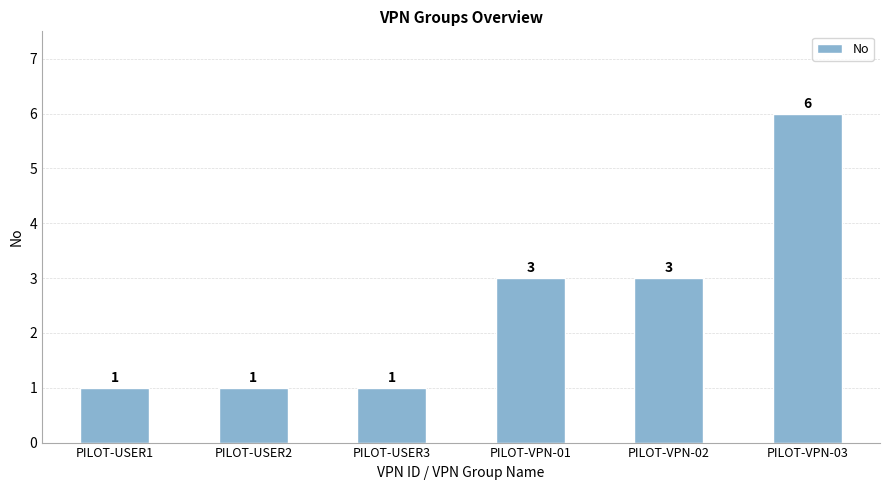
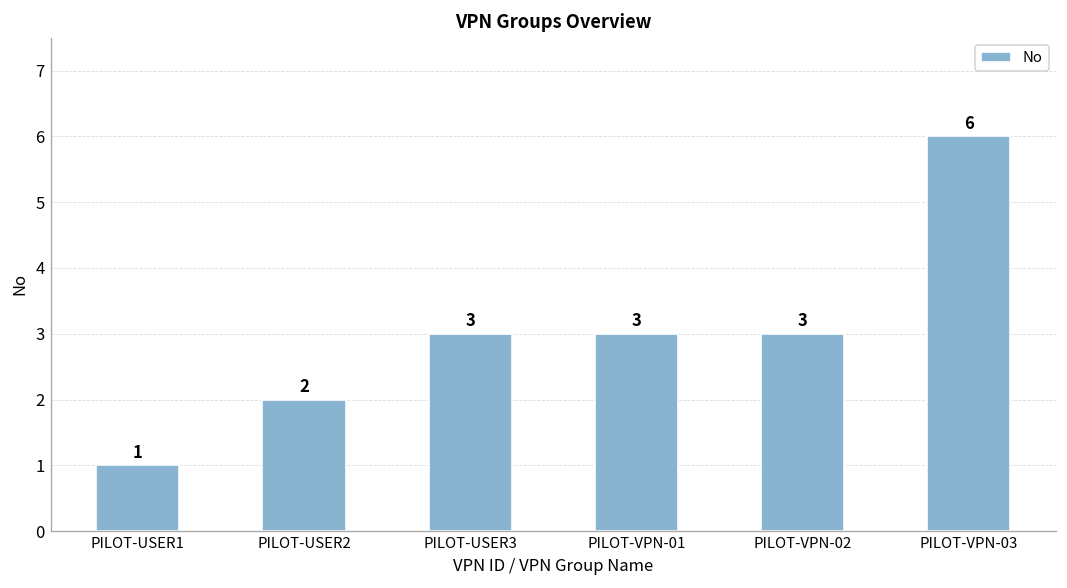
  {
    "PILOT-USER1": 1,
-   "PILOT-USER2": 1,
-   "PILOT-USER3": 1,
+   "PILOT-USER2": 2,
+   "PILOT-USER3": 3,
    "PILOT-VPN-01": 3,
    "PILOT-VPN-02": 3,
    "PILOT-VPN-03": 6
  }
